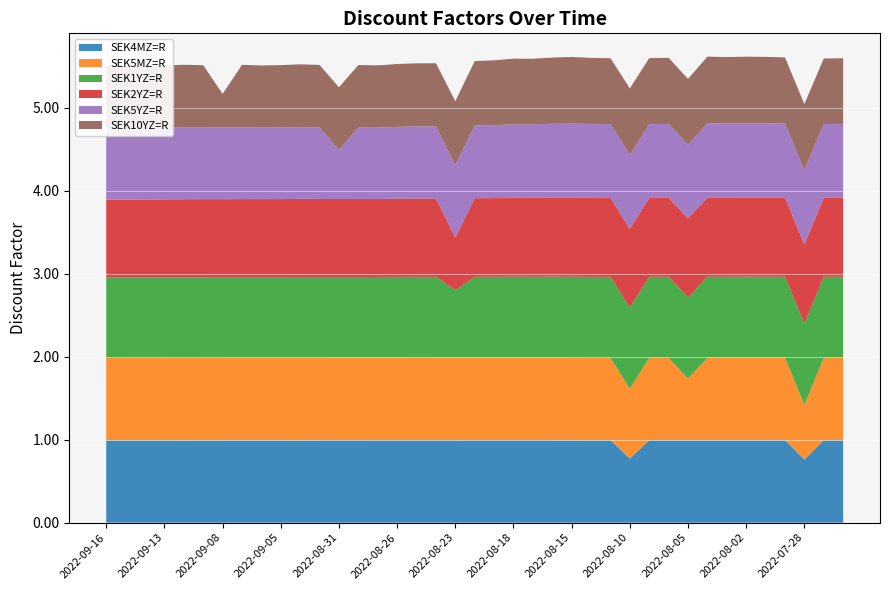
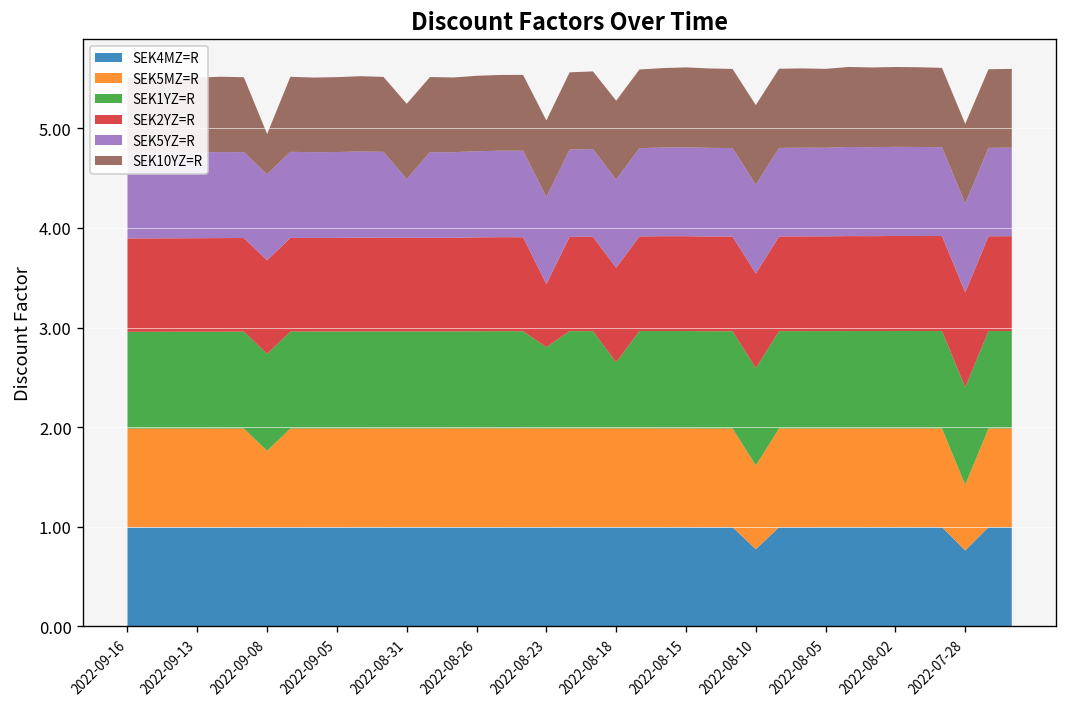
  {
    "SEK4MZ=R": {
      "2022-09-16": 1.0,
      "2022-09-13": 1.0,
      "2022-09-08": 1.0,
      "2022-09-05": 1.0,
      "2022-08-31": 1.0,
      "2022-08-26": 1.0,
      "2022-08-23": 1.0,
      "2022-08-18": 1.0,
      "2022-08-15": 1.0,
      "2022-08-10": 0.8,
      "2022-08-05": 1.0,
      "2022-08-02": 1.0,
      "2022-07-28": 0.8
    },
    "SEK5MZ=R": {
      "2022-09-16": 1.0,
      "2022-09-13": 1.0,
-     "2022-09-08": 1.0,
+     "2022-09-08": 0.8,
      "2022-09-05": 1.0,
      "2022-08-31": 1.0,
      "2022-08-26": 1.0,
      "2022-08-23": 1.0,
      "2022-08-18": 1.0,
      "2022-08-15": 1.0,
      "2022-08-10": 0.8,
-     "2022-08-05": 0.7,
+     "2022-08-05": 1.0,
      "2022-08-02": 1.0,
      "2022-07-28": 0.7
    },
    "SEK1YZ=R": {
      "2022-09-16": 1.0,
      "2022-09-13": 1.0,
      "2022-09-08": 1.0,
      "2022-09-05": 1.0,
      "2022-08-31": 1.0,
      "2022-08-26": 1.0,
      "2022-08-23": 0.8,
-     "2022-08-18": 1.0,
+     "2022-08-18": 0.7,
      "2022-08-15": 1.0,
      "2022-08-10": 1.0,
      "2022-08-05": 1.0,
      "2022-08-02": 1.0,
      "2022-07-28": 1.0
    },
    "SEK2YZ=R": {
      "2022-09-16": 0.9,
      "2022-09-13": 0.9,
      "2022-09-08": 0.9,
      "2022-09-05": 0.9,
      "2022-08-31": 0.9,
      "2022-08-26": 0.9,
      "2022-08-23": 0.6,
      "2022-08-18": 1.0,
      "2022-08-15": 1.0,
      "2022-08-10": 1.0,
      "2022-08-05": 1.0,
      "2022-08-02": 1.0,
      "2022-07-28": 1.0
    },
    "SEK5YZ=R": {
      "2022-09-08": 0.9,
      "2022-09-05": 0.9,
      "2022-08-31": 0.6,
      "2022-08-26": 0.9,
      "2022-08-23": 0.9,
      "2022-08-18": 0.9,
      "2022-08-15": 0.9,
      "2022-08-10": 0.9,
      "2022-08-05": 0.9,
      "2022-08-02": 0.9,
      "2022-07-28": 0.9
    },
    "SEK10YZ=R": {
      "2022-09-08": 0.4,
      "2022-09-05": 0.8,
      "2022-08-31": 0.8,
      "2022-08-26": 0.8,
      "2022-08-23": 0.8,
      "2022-08-18": 0.8,
      "2022-08-15": 0.8,
      "2022-08-10": 0.8,
      "2022-08-05": 0.8,
      "2022-08-02": 0.8,
      "2022-07-28": 0.8
    }
  }
